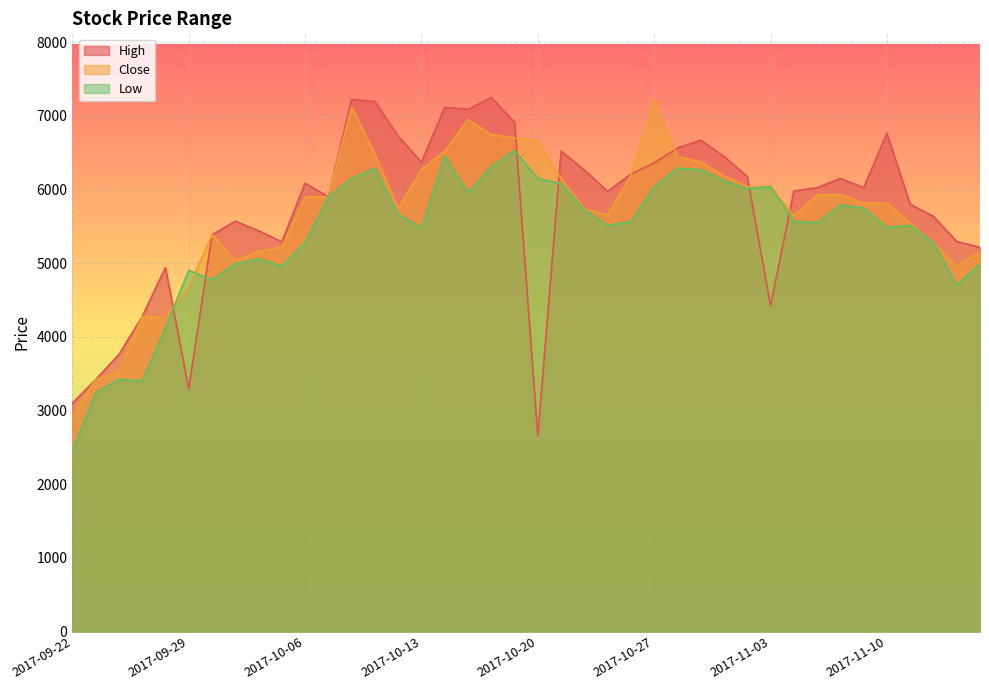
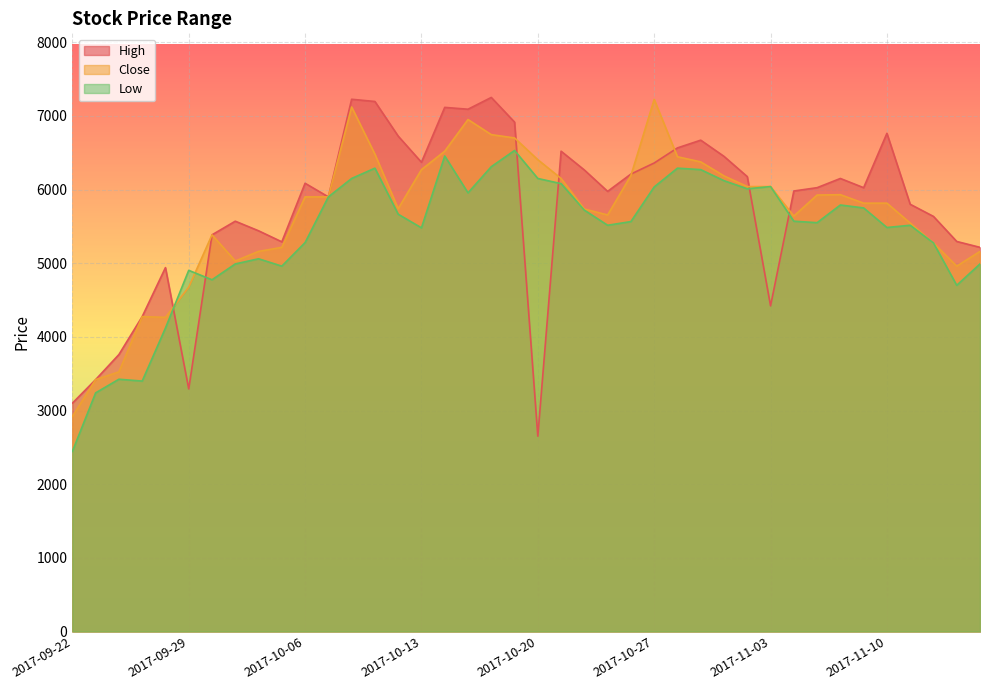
  {
    "High": {
      "2017-09-22": 3100,
      "2017-09-29": 3300,
      "2017-10-06": 6100,
      "2017-10-13": 6400,
      "2017-10-20": 2700,
      "2017-10-27": 6400,
      "2017-11-03": 4400,
      "2017-11-10": 6800
    },
    "Close": {
      "2017-09-22": 2900,
      "2017-09-29": 4700,
      "2017-10-06": 5900,
      "2017-10-13": 6300,
-     "2017-10-20": 6700,
+     "2017-10-20": 6400,
      "2017-10-27": 7200,
      "2017-11-10": 5800
    },
    "Low": {
      "2017-09-22": 2400,
      "2017-09-29": 4900,
      "2017-10-06": 5300,
      "2017-10-13": 5500,
      "2017-10-20": 6200,
      "2017-10-27": 6000,
      "2017-11-10": 5500
    }
  }
